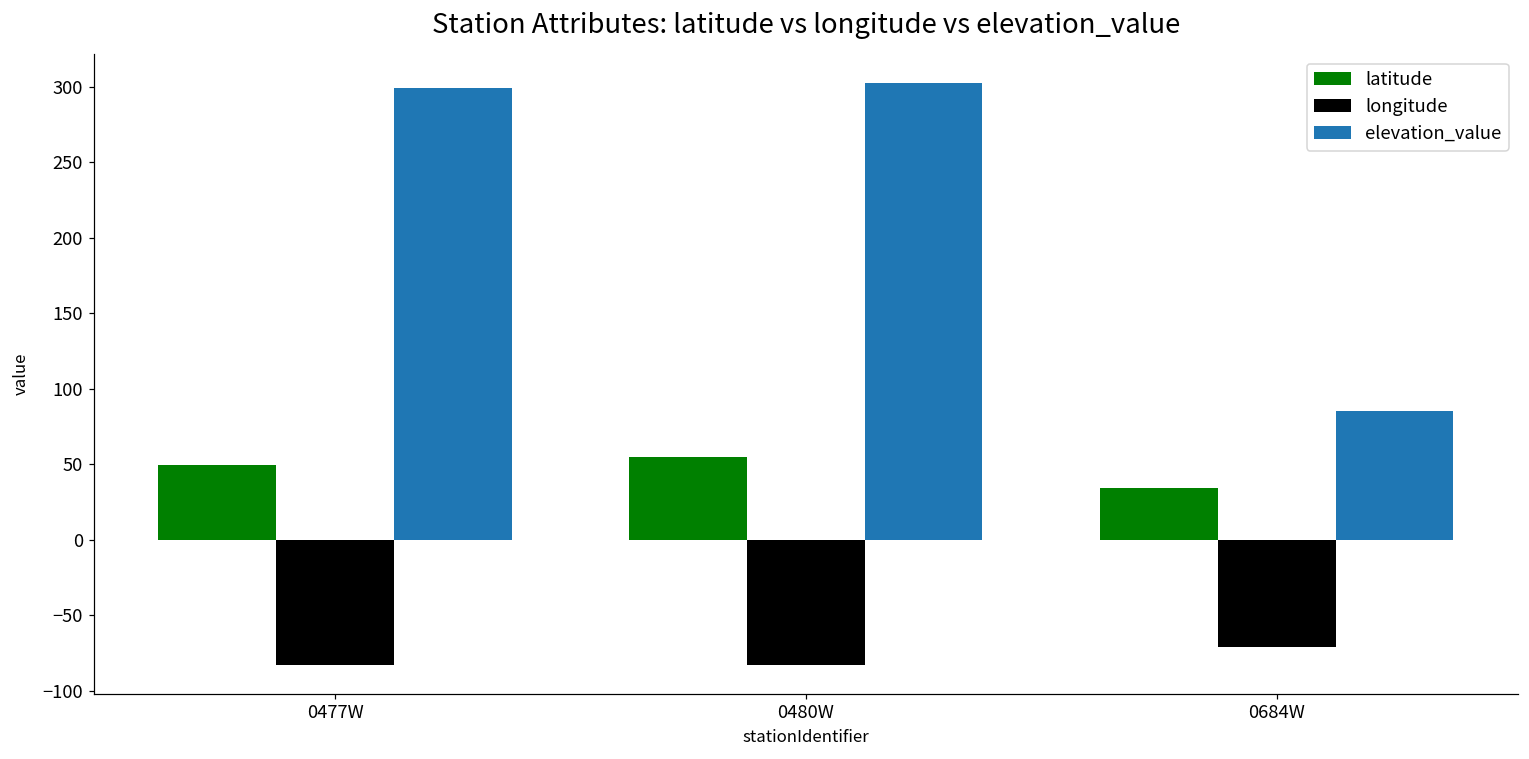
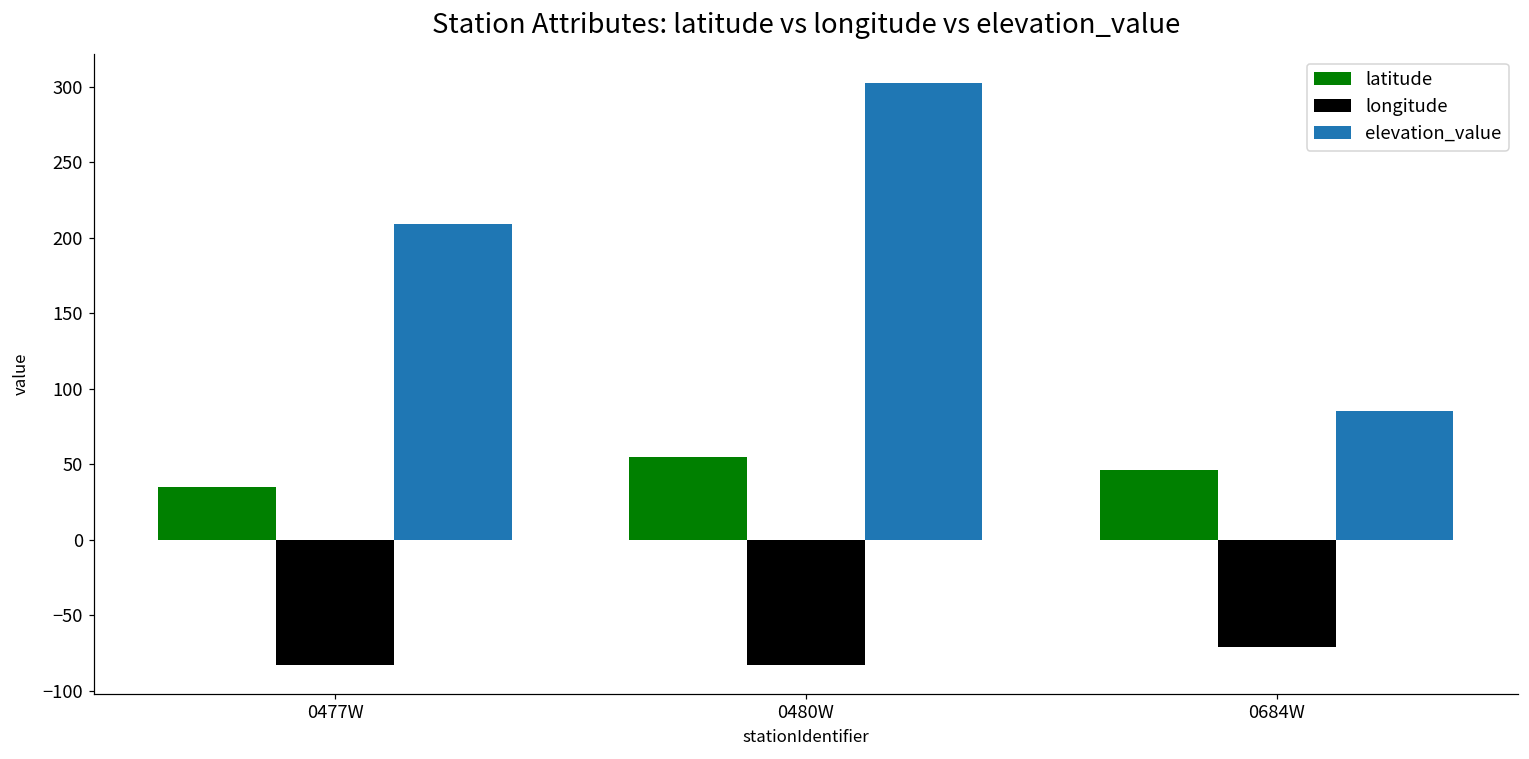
  {
    "latitude": {
-     "0477W": 49,
+     "0477W": 35,
      "0480W": 55,
-     "0684W": 34
+     "0684W": 46
    },
    "longitude": {
      "0477W": -83,
      "0480W": -83,
      "0684W": -71
    },
    "elevation_value": {
-     "0477W": 299,
+     "0477W": 209,
      "0480W": 302,
      "0684W": 85
    }
  }
